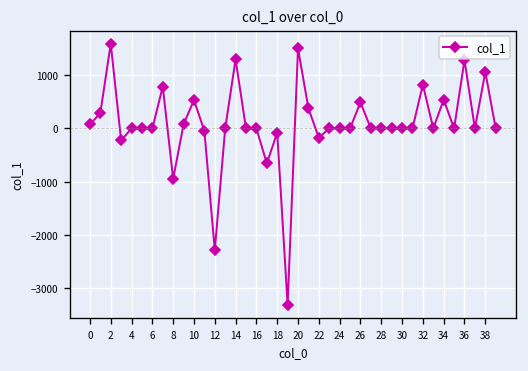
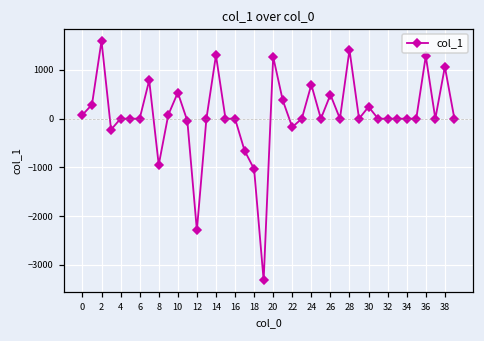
  {
    "0": 100,
    "2": 1600,
    "4": 0,
    "6": 0,
    "8": -900,
    "10": 500,
    "12": -2300,
    "14": 1300,
    "16": 0,
-   "18": -100,
-   "20": 1500,
+   "18": -1000,
+   "20": 1300,
    "22": -200,
-   "24": 0,
+   "24": 700,
    "26": 500,
-   "28": 0,
-   "30": 0,
-   "32": 800,
-   "34": 500,
+   "28": 1400,
+   "30": 200,
+   "32": 0,
+   "34": 0,
    "36": 1300,
    "38": 1100
  }
